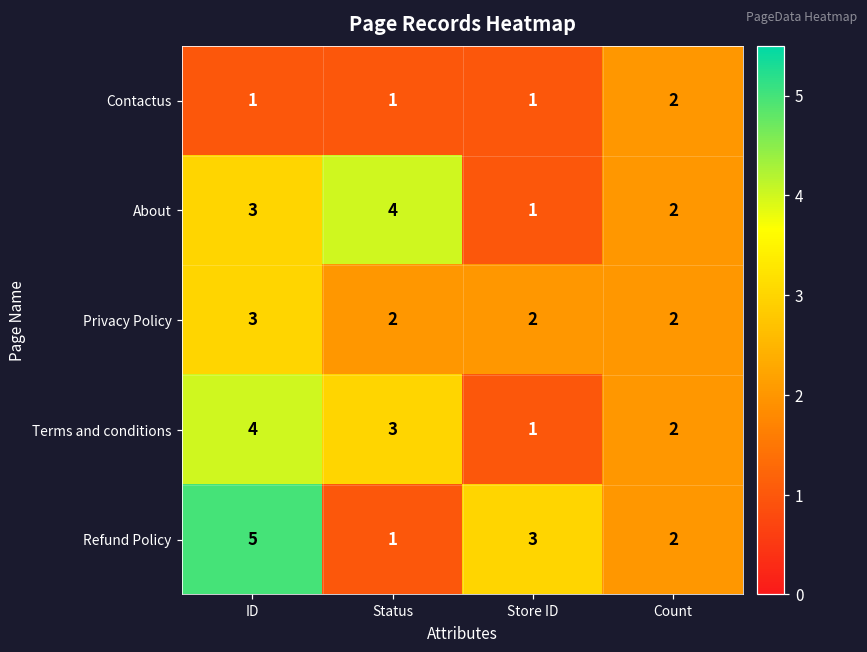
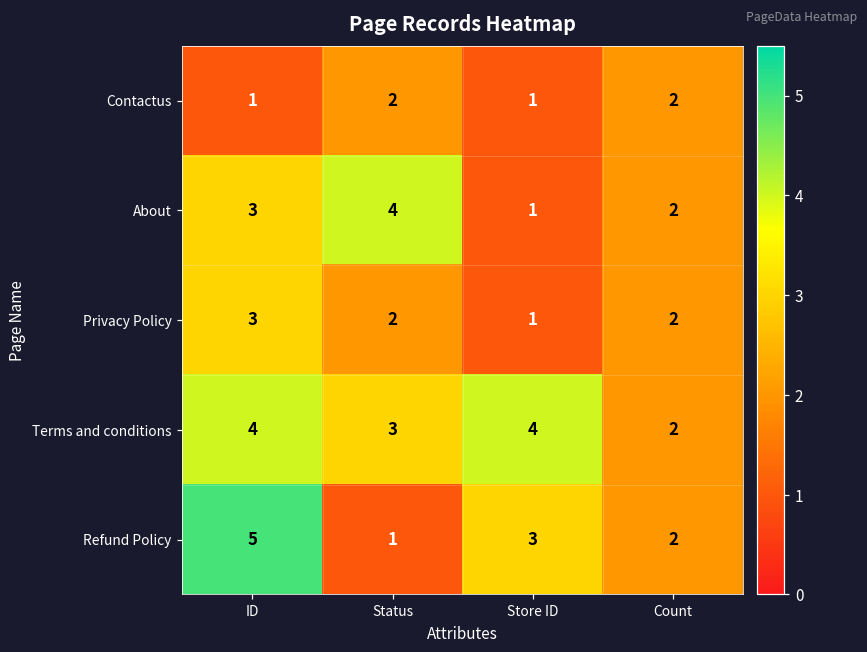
  {
    "Contactus": {
      "ID": 1,
-     "Status": 1,
+     "Status": 2,
      "Store ID": 1,
      "Count": 2
    },
    "About": {
      "ID": 3,
      "Status": 4,
      "Store ID": 1,
      "Count": 2
    },
    "Privacy Policy": {
      "ID": 3,
      "Status": 2,
-     "Store ID": 2,
+     "Store ID": 1,
      "Count": 2
    },
    "Terms and conditions": {
      "ID": 4,
      "Status": 3,
-     "Store ID": 1,
+     "Store ID": 4,
      "Count": 2
    },
    "Refund Policy": {
      "ID": 5,
      "Status": 1,
      "Store ID": 3,
      "Count": 2
    }
  }
